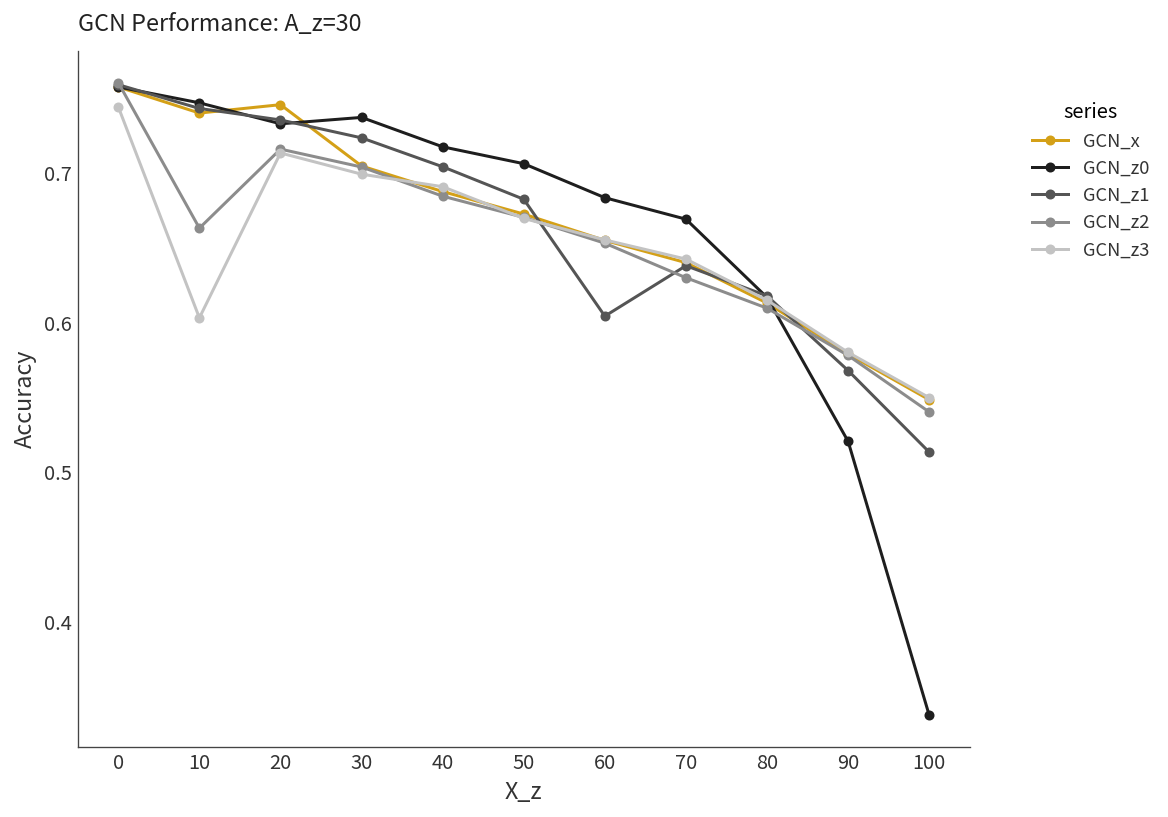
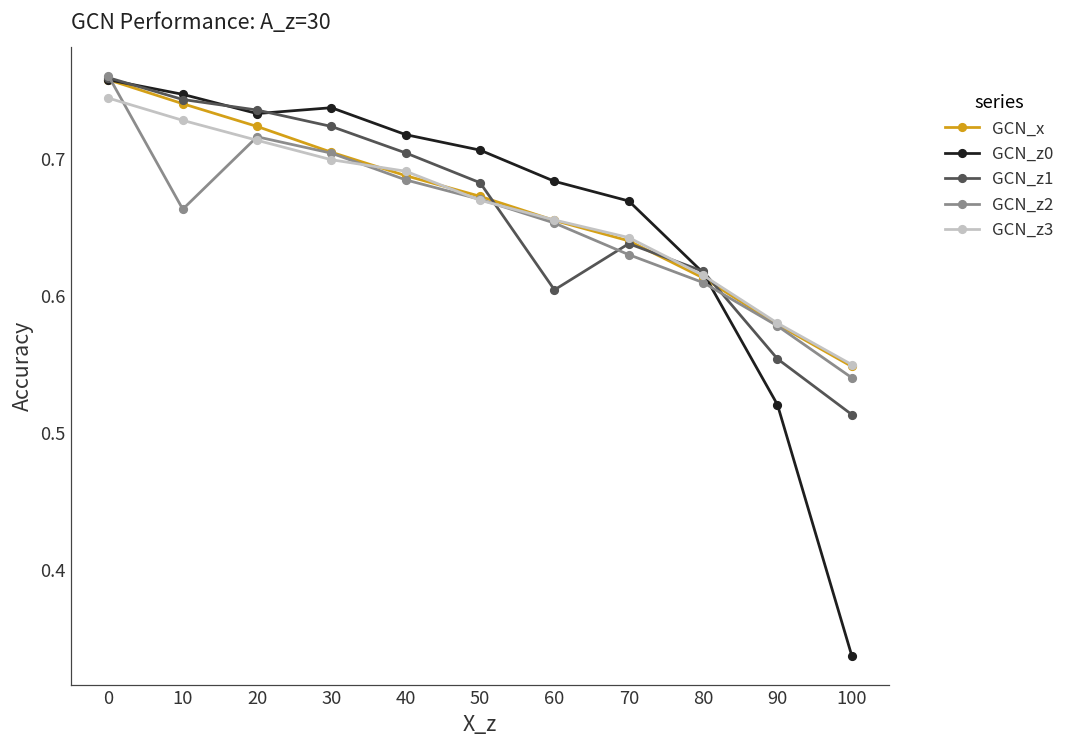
  {
    "GCN_x": {
      "10": 0.740,
-     "20": 0.746,
+     "20": 0.724,
      "40": 0.688,
      "50": 0.673,
      "70": 0.640
    },
    "GCN_z0": {
      "10": 0.747,
      "20": 0.733,
      "30": 0.737,
      "40": 0.718,
      "50": 0.706,
      "60": 0.684,
      "70": 0.669,
      "90": 0.521,
      "100": 0.337
    },
    "GCN_z1": {
      "10": 0.743,
      "20": 0.736,
      "30": 0.724,
      "40": 0.704,
      "50": 0.683,
      "60": 0.604,
      "70": 0.638,
-     "90": 0.568,
+     "90": 0.554,
      "100": 0.513
    },
    "GCN_z2": {
      "10": 0.663,
      "20": 0.716,
      "40": 0.685,
      "70": 0.630,
      "80": 0.610,
      "100": 0.540
    },
    "GCN_z3": {
      "0": 0.744,
-     "10": 0.603,
+     "10": 0.728,
      "20": 0.714,
      "30": 0.699,
      "40": 0.691,
      "70": 0.643
    }
  }
